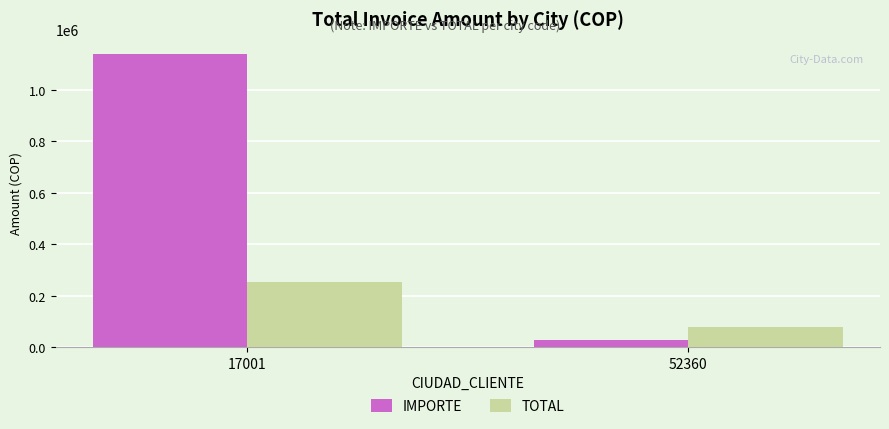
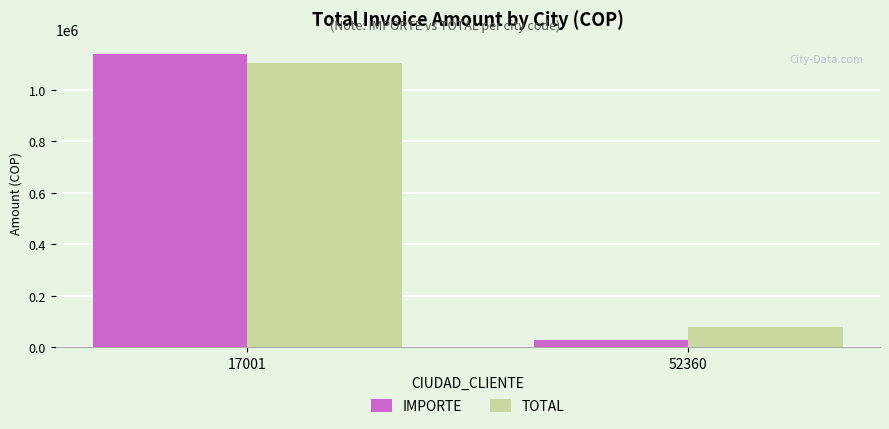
  {
    "IMPORTE": {
      "17001": 1140000,
      "52360": 30000
    },
    "TOTAL": {
-     "17001": 250000,
+     "17001": 1110000,
      "52360": 80000
    }
  }
